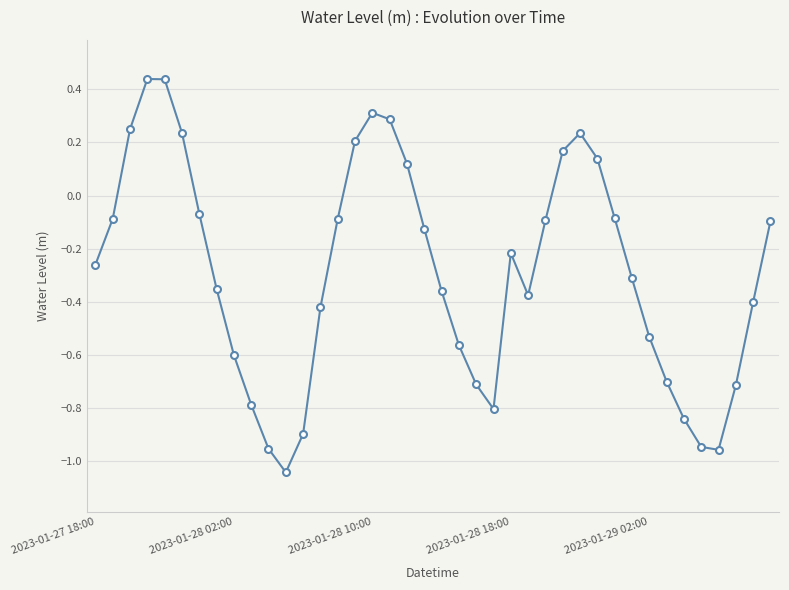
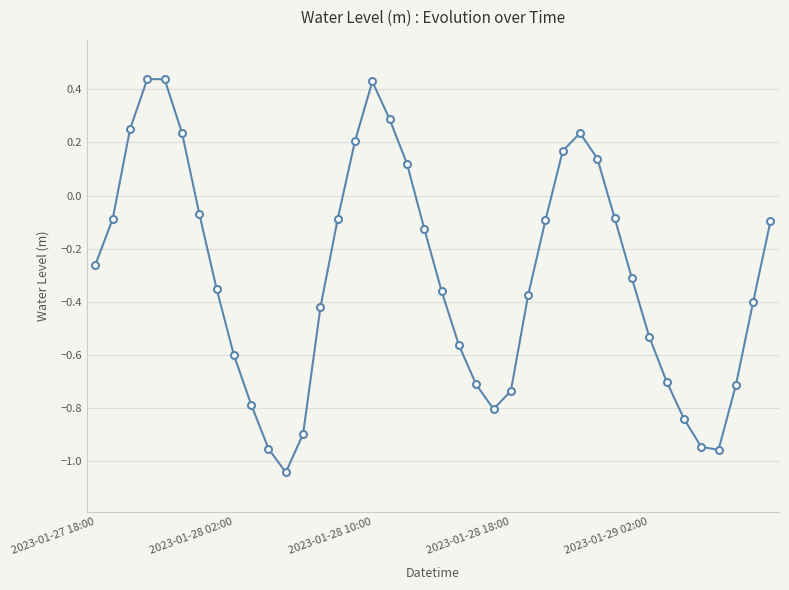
  {
    "2023-01-27 18:00": -0.26,
    "2023-01-28 02:00": -0.60,
-   "2023-01-28 10:00": 0.31,
-   "2023-01-28 18:00": -0.22,
+   "2023-01-28 10:00": 0.43,
+   "2023-01-28 18:00": -0.74,
    "2023-01-29 02:00": -0.53
  }
